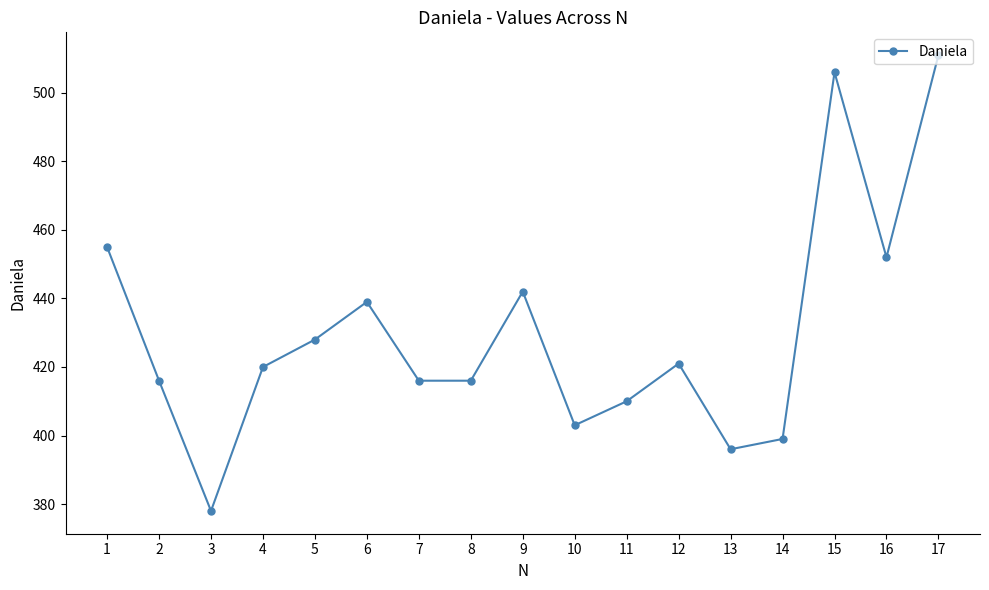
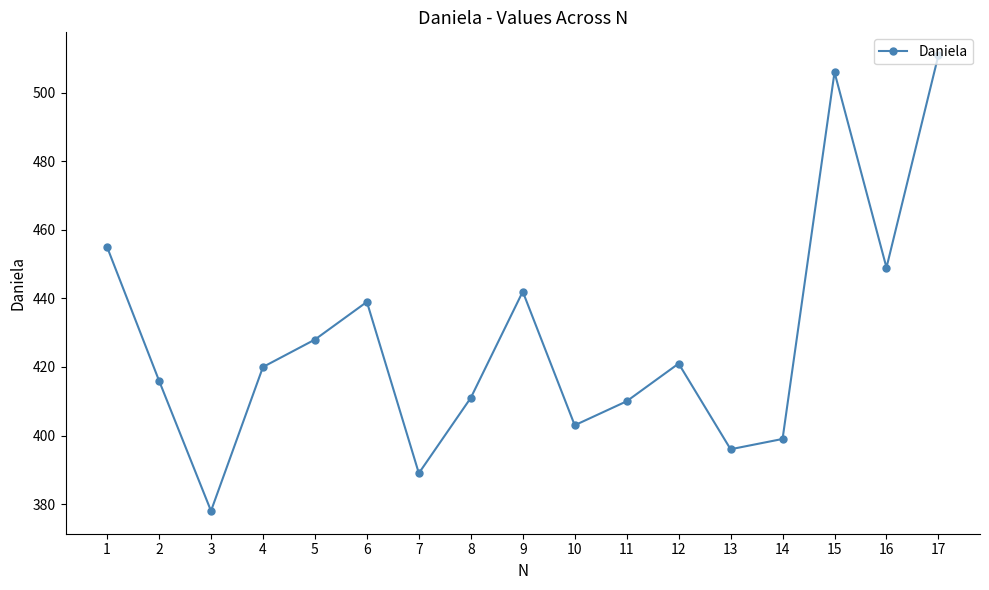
  {
    "1": 455,
    "2": 416,
    "3": 378,
    "4": 420,
    "5": 428,
    "6": 439,
-   "7": 416,
-   "8": 416,
+   "7": 389,
+   "8": 411,
    "9": 442,
    "10": 403,
    "11": 410,
    "12": 421,
    "13": 396,
    "14": 399,
    "15": 506,
-   "16": 452
+   "16": 449
  }
